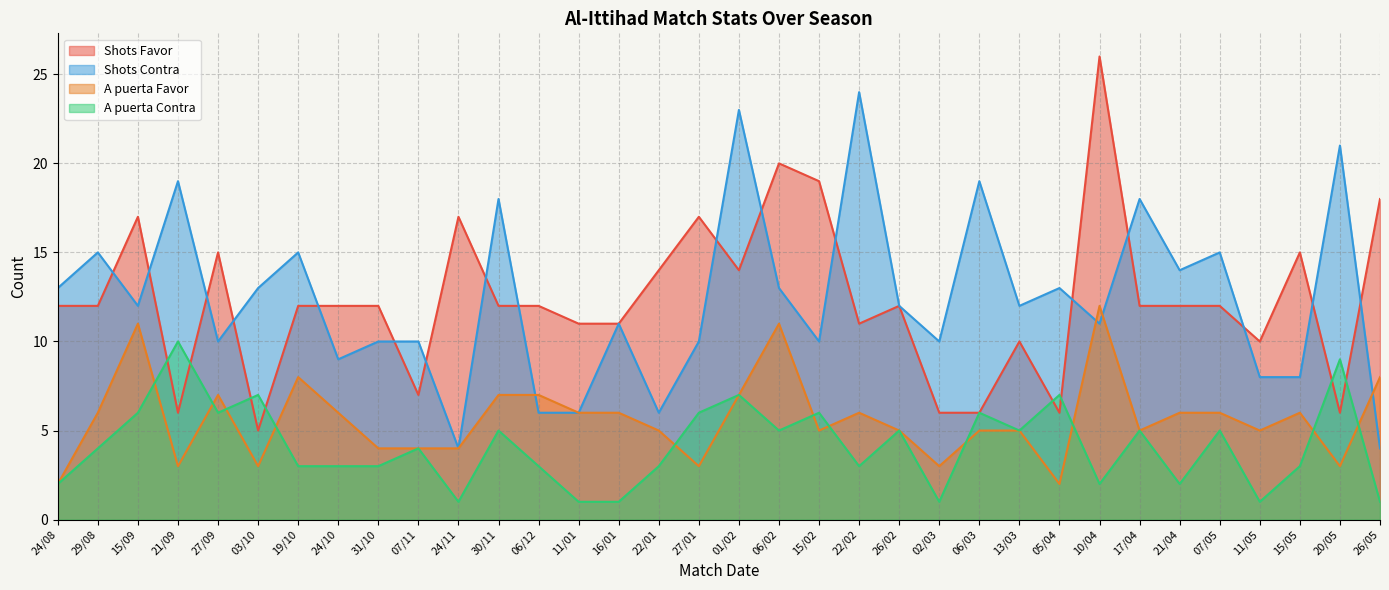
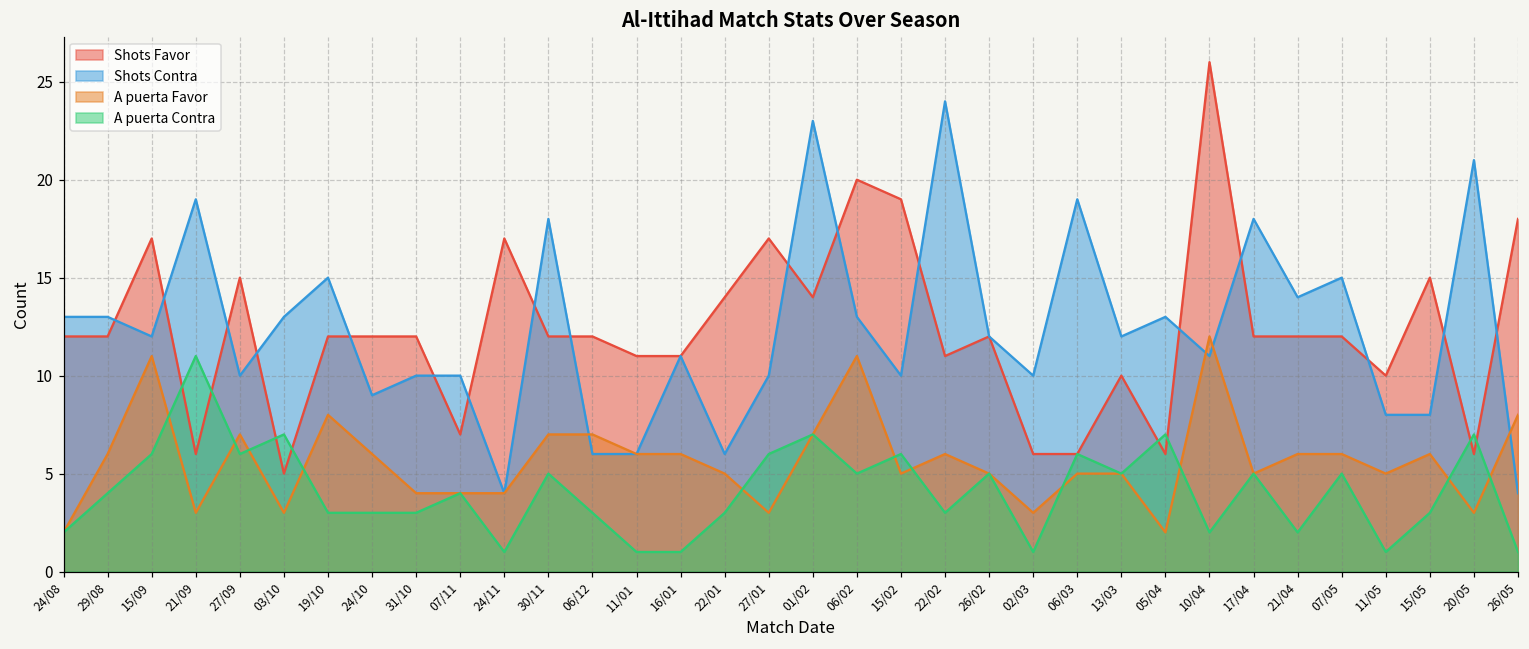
  {
    "Shots Contra": {
      "24/08": 13,
-     "29/08": 15,
+     "29/08": 13,
      "15/09": 12,
      "21/09": 19,
      "27/09": 10,
      "03/10": 13,
      "19/10": 15,
      "24/10": 9,
      "31/10": 10,
      "07/11": 10,
      "30/11": 18,
      "06/12": 6,
      "22/01": 6,
      "27/01": 10,
      "01/02": 23,
      "06/02": 13,
      "15/02": 10,
      "22/02": 24,
      "02/03": 10,
      "06/03": 19,
      "13/03": 12,
      "05/04": 13,
      "10/04": 11,
      "17/04": 18,
      "21/04": 14,
      "07/05": 15,
      "11/05": 8,
      "15/05": 8,
      "20/05": 21,
      "26/05": 4
    },
    "A puerta Contra": {
      "29/08": 4,
      "15/09": 6,
-     "21/09": 10,
+     "21/09": 11,
      "27/09": 6,
      "03/10": 7,
      "19/10": 3,
      "24/10": 3,
      "31/10": 3,
      "24/11": 1,
      "30/11": 5,
      "06/12": 3,
      "11/01": 1,
      "16/01": 1,
      "22/01": 3,
      "27/01": 6,
      "06/02": 5,
      "15/02": 6,
      "22/02": 3,
      "02/03": 1,
      "05/04": 7,
      "10/04": 2,
      "21/04": 2,
      "07/05": 5,
      "11/05": 1,
      "15/05": 3,
-     "20/05": 9,
+     "20/05": 7,
      "26/05": 1
    }
  }
